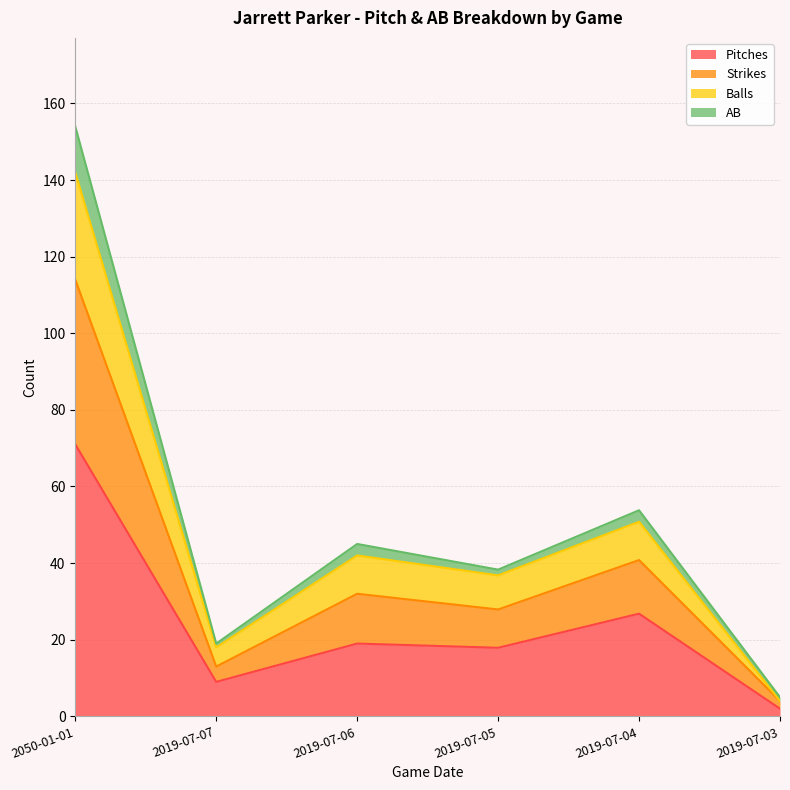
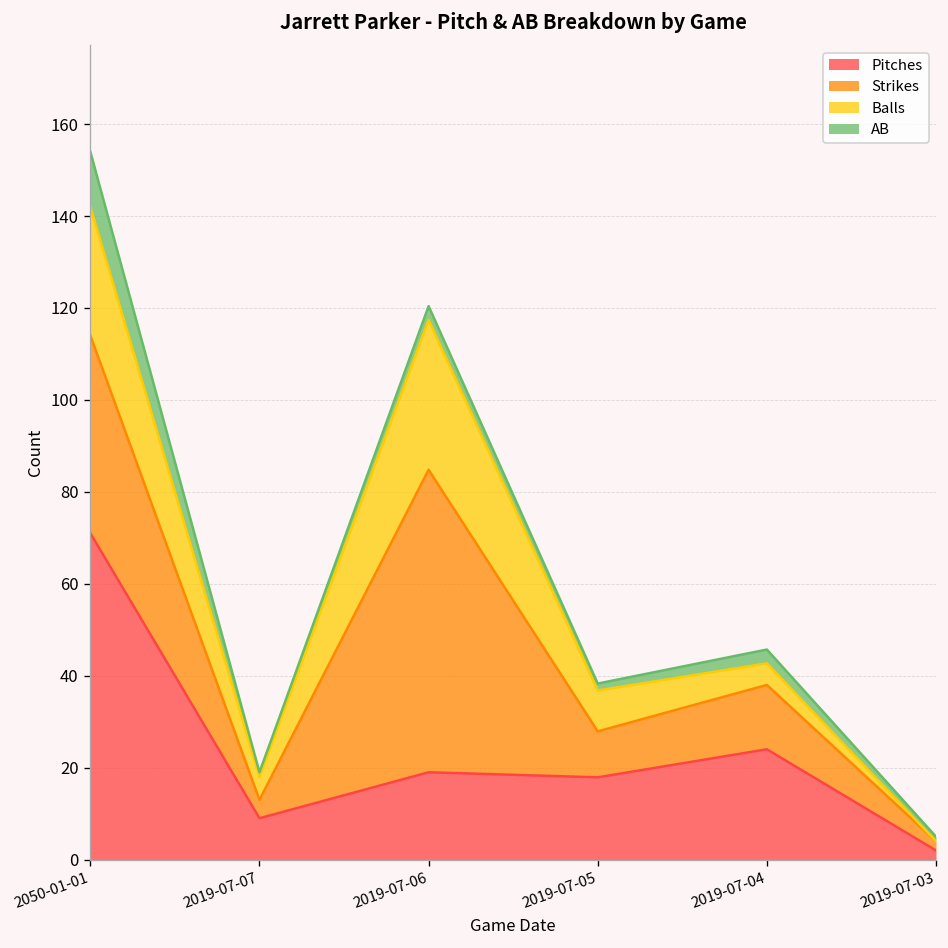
  {
    "Pitches": {
      "2050-01-01": 71,
      "2019-07-07": 9,
      "2019-07-06": 19,
      "2019-07-05": 18,
-     "2019-07-04": 27,
+     "2019-07-04": 24,
      "2019-07-03": 2
    },
    "Strikes": {
      "2050-01-01": 43,
      "2019-07-07": 4,
-     "2019-07-06": 13,
+     "2019-07-06": 66,
      "2019-07-05": 10,
      "2019-07-04": 14
    },
    "Balls": {
      "2050-01-01": 28,
      "2019-07-07": 5,
-     "2019-07-06": 10,
+     "2019-07-06": 33,
      "2019-07-05": 9,
-     "2019-07-04": 10
+     "2019-07-04": 5
    },
    "AB": {
      "2050-01-01": 12,
      "2019-07-07": 1,
      "2019-07-06": 3,
      "2019-07-05": 2,
      "2019-07-04": 3,
      "2019-07-03": 1
    }
  }
